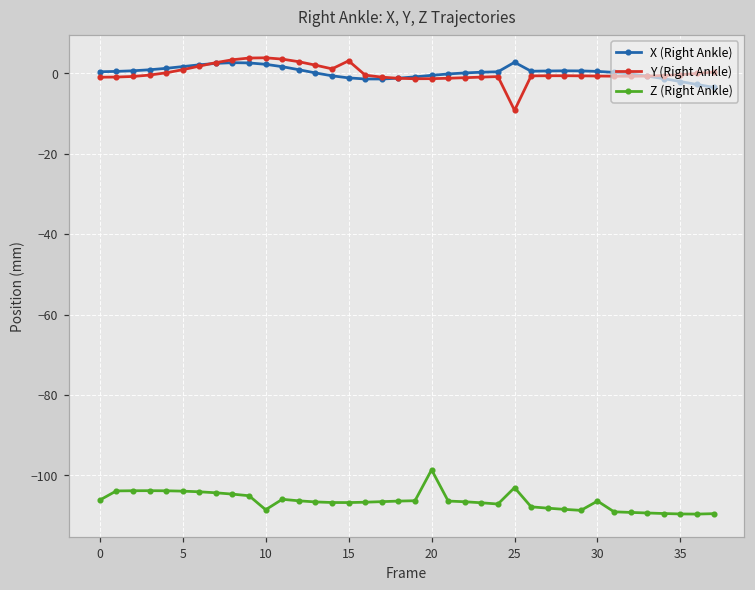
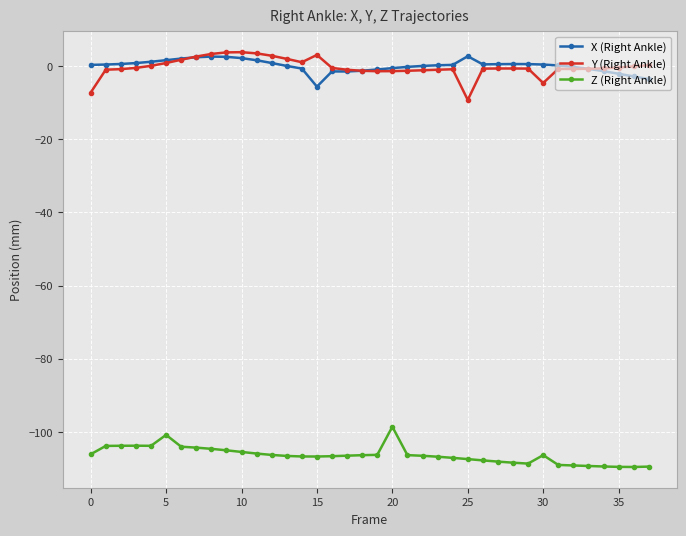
  {
    "X (Right Ankle)": {
      "0": 0,
      "5": 2,
      "10": 2,
-     "15": -1,
+     "15": -6,
      "20": -1,
      "25": 3,
      "30": 0
    },
    "Y (Right Ankle)": {
-     "0": -1,
+     "0": -7,
      "5": 1,
      "10": 4,
      "15": 3,
      "20": -1,
      "25": -9,
-     "30": -1
+     "30": -5
    },
    "Z (Right Ankle)": {
      "0": -106,
-     "5": -104,
-     "10": -109,
+     "5": -101,
+     "10": -105,
      "15": -107,
      "20": -99,
-     "25": -103,
+     "25": -107,
      "30": -106,
      "35": -110
    }
  }
